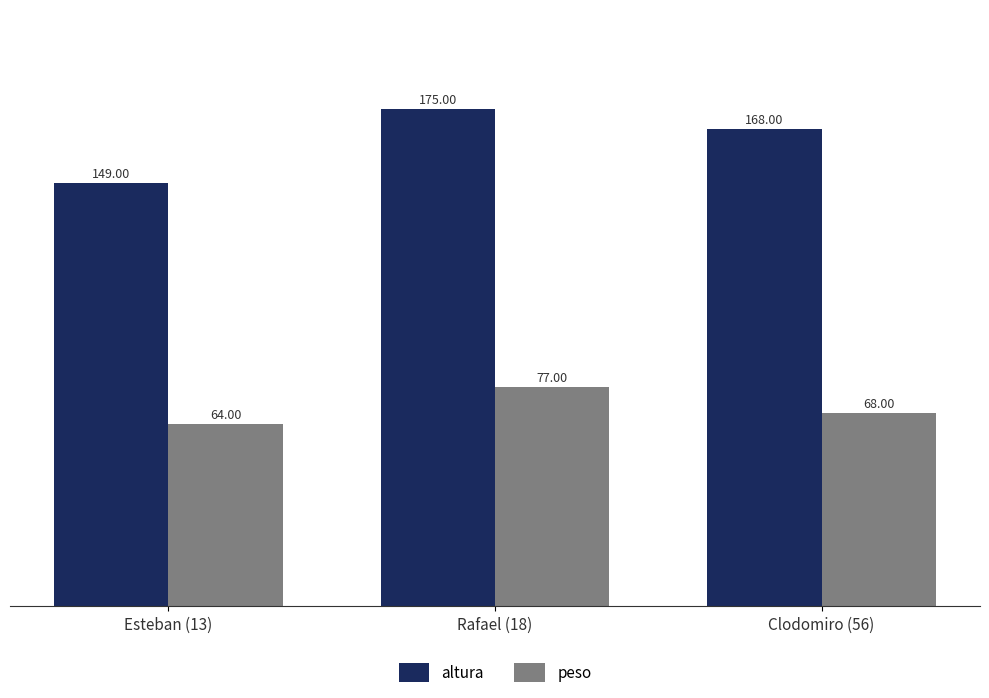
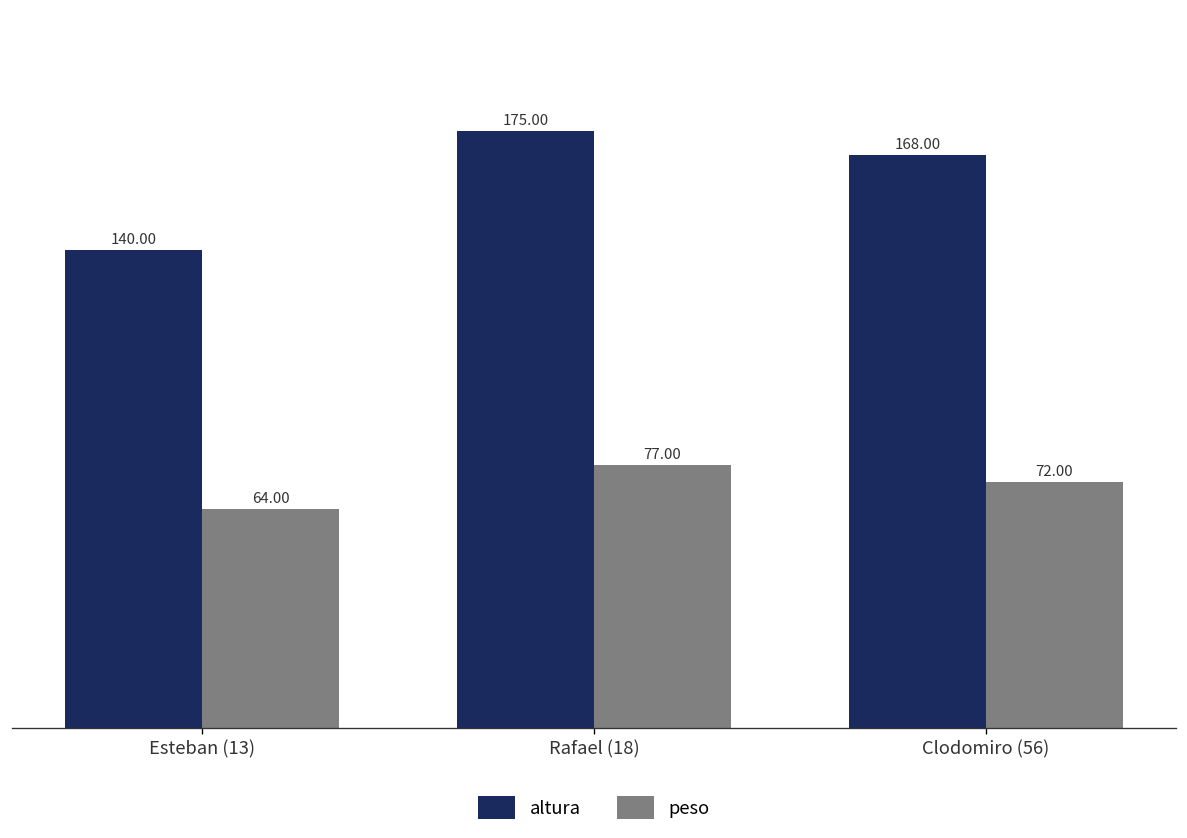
  {
    "altura": {
-     "Esteban (13)": 149.00,
+     "Esteban (13)": 140.00,
      "Rafael (18)": 175.00,
      "Clodomiro (56)": 168.00
    },
    "peso": {
      "Esteban (13)": 64.00,
      "Rafael (18)": 77.00,
-     "Clodomiro (56)": 68.00
+     "Clodomiro (56)": 72.00
    }
  }
